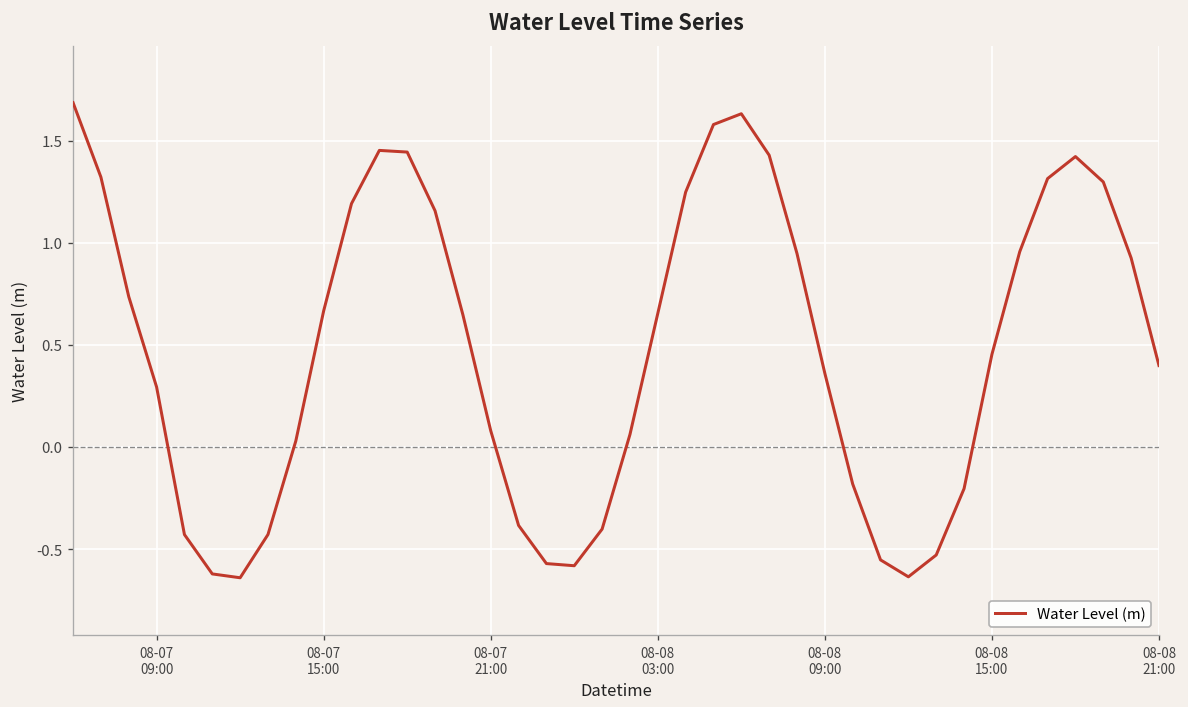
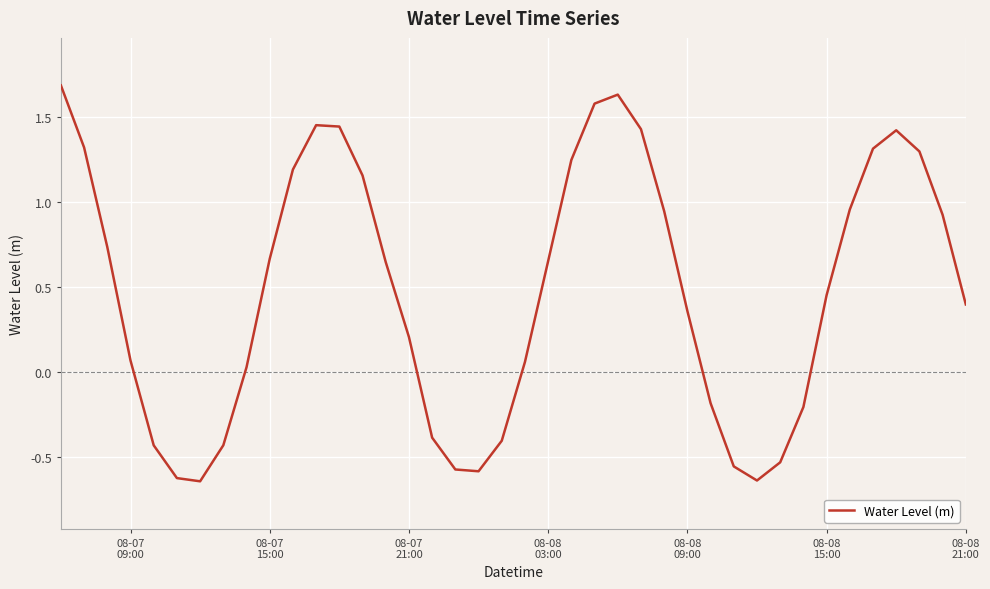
  {
-   "08-07 09:00": 0.29,
+   "08-07 09:00": 0.07,
    "08-07 15:00": 0.67,
-   "08-07 21:00": 0.08,
+   "08-07 21:00": 0.21,
    "08-08 03:00": 0.65,
    "08-08 09:00": 0.36,
    "08-08 15:00": 0.45,
    "08-08 21:00": 0.40
  }
